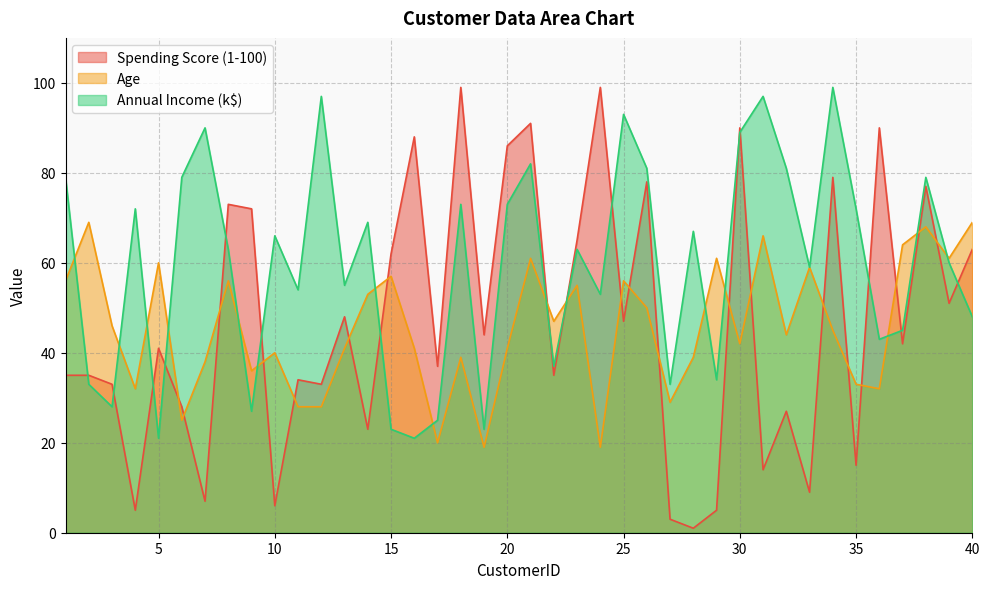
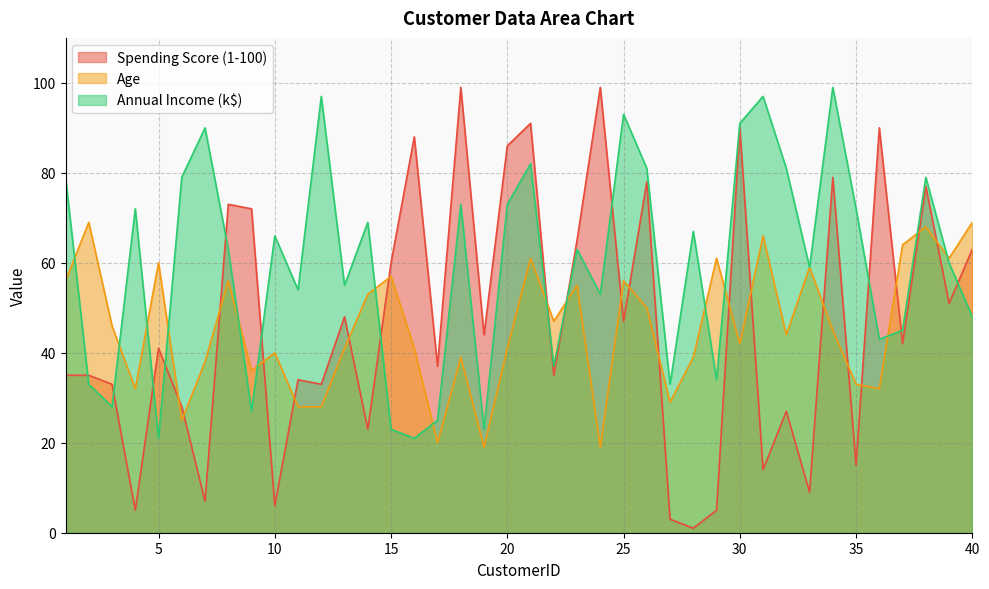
  {
    "Spending Score (1-100)": {
      "5": 41,
      "10": 6,
-     "15": 62,
+     "15": 60,
      "20": 86,
      "25": 47,
      "30": 90,
      "35": 15,
      "40": 63
    },
    "Age": {
      "5": 60,
      "10": 40,
      "15": 57,
      "20": 41,
      "25": 56,
      "30": 42,
      "35": 33,
      "40": 69
    },
    "Annual Income (k$)": {
      "5": 21,
      "10": 66,
      "15": 23,
      "20": 73,
      "25": 93,
-     "30": 89,
+     "30": 91,
      "35": 72,
      "40": 48
    }
  }
